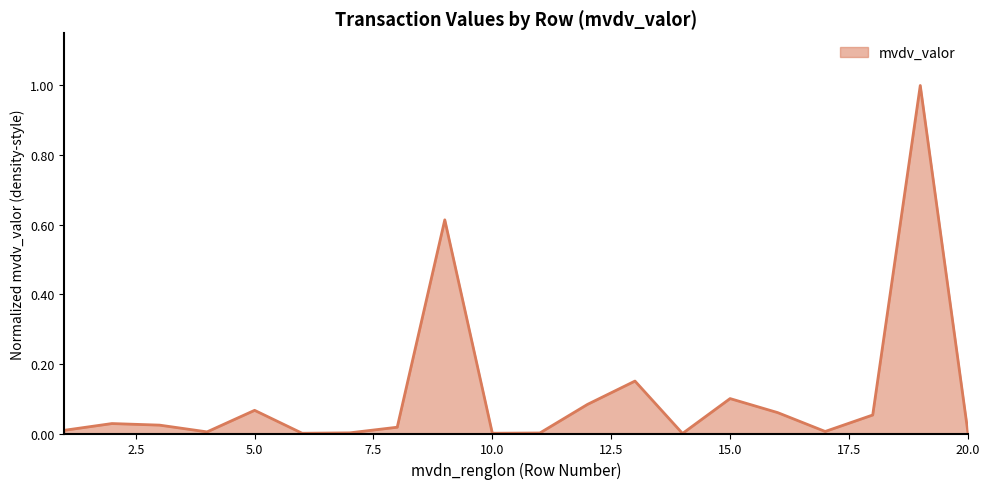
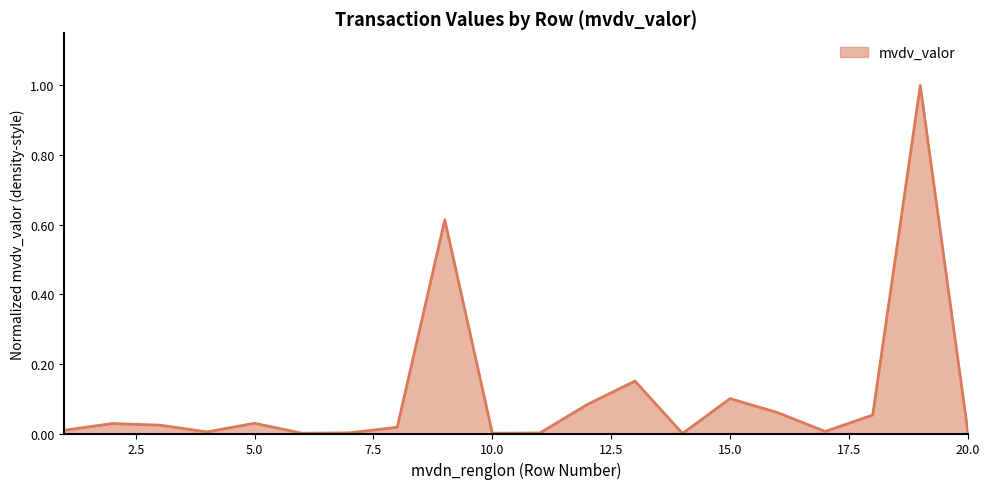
  {
-   "5.0": 0.07,
+   "5.0": 0.03,
    "10.0": 0.00,
    "15.0": 0.10,
    "20.0": 0.01
  }
